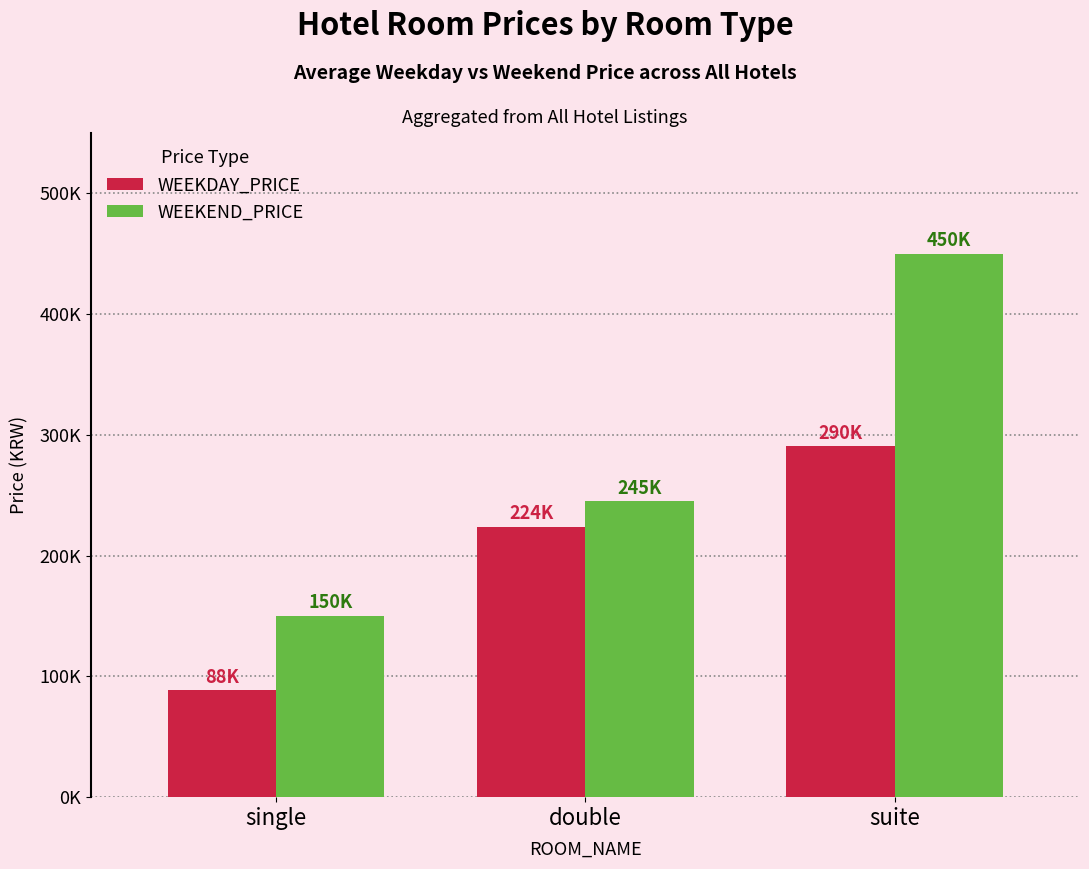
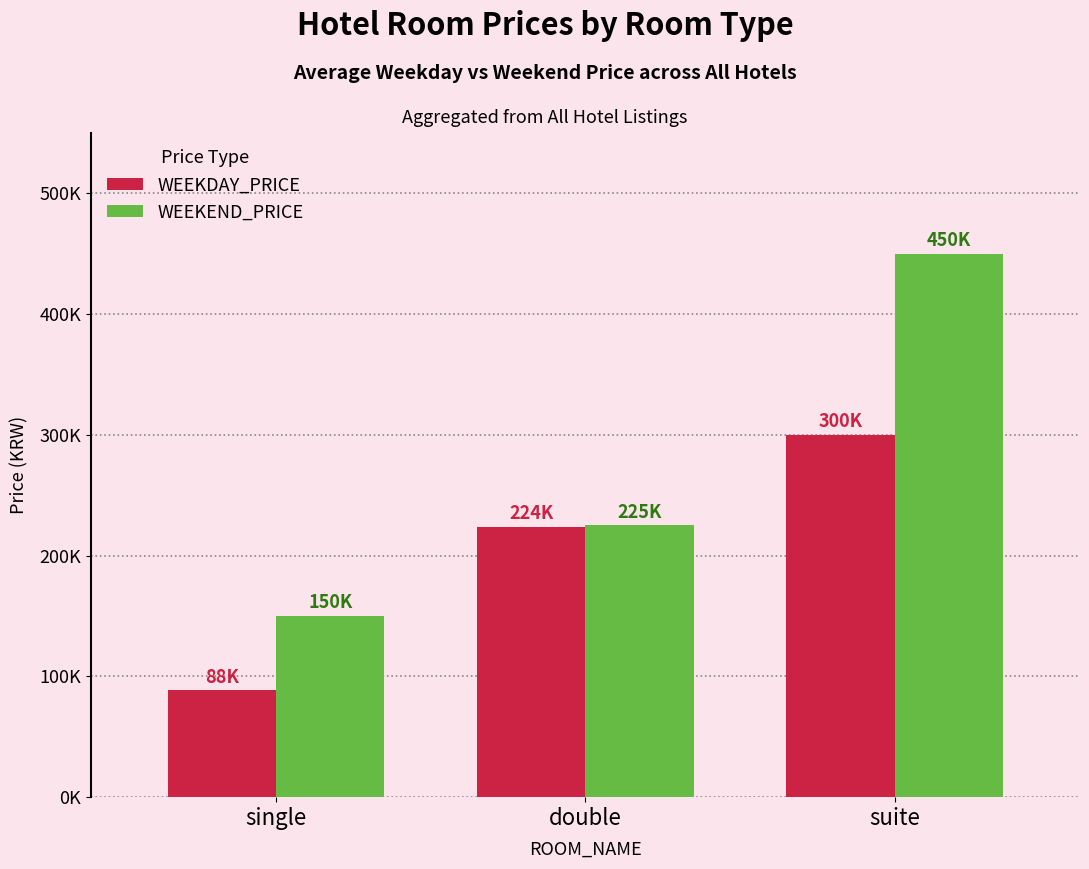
  {
    "WEEKDAY_PRICE": {
      "double": "224K",
-     "suite": "290K"
+     "suite": "300K"
    },
    "WEEKEND_PRICE": {
      "single": "150K",
-     "double": "245K",
+     "double": "225K",
      "suite": "450K"
    }
  }
